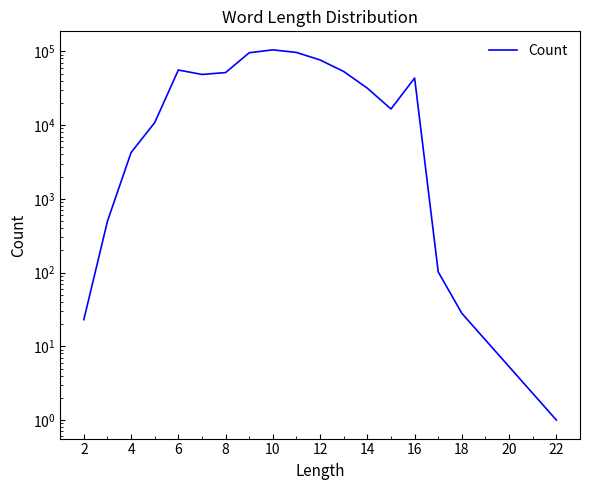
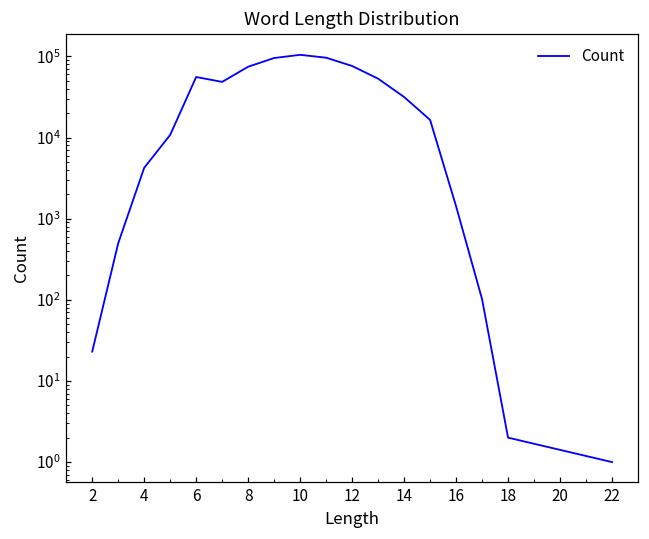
  {
    "2": 23,
    "4": 4000,
    "6": 60000,
-   "8": 50000,
+   "8": 70000,
    "10": 100000,
    "12": 80000,
    "14": 32000,
-   "16": 40000,
-   "18": 28,
+   "16": 1400,
+   "18": 2,
    "22": 1
  }
